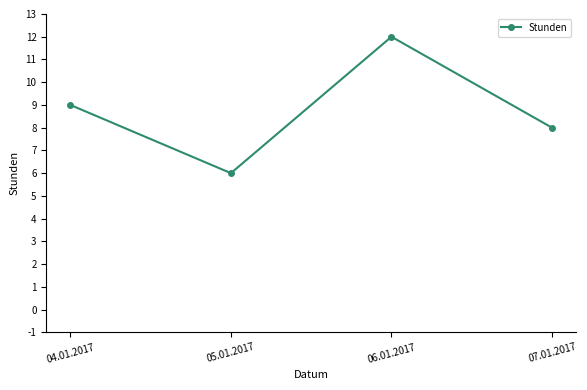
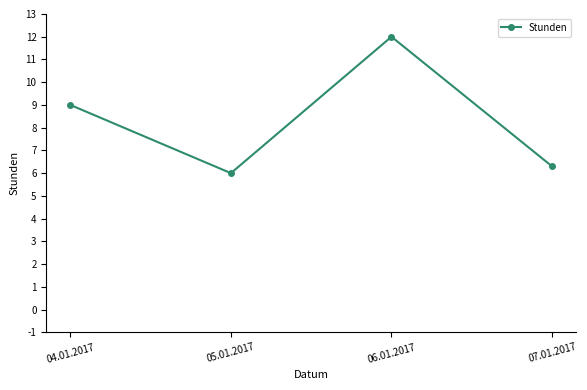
  {
    "04.01.2017": 9.0,
    "05.01.2017": 6.0,
    "06.01.2017": 12.0,
-   "07.01.2017": 8.0
+   "07.01.2017": 6.3
  }
